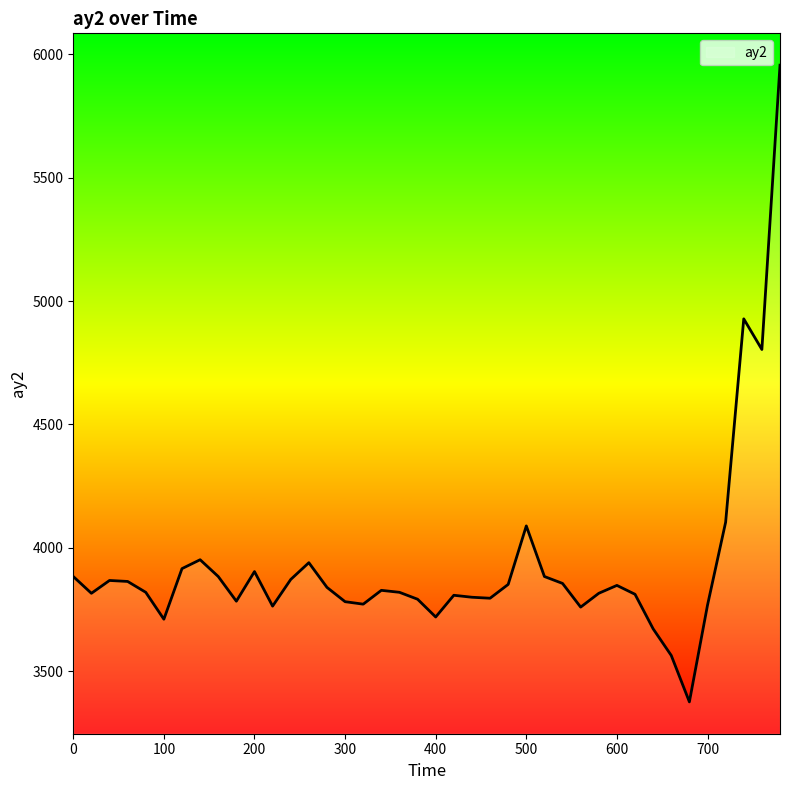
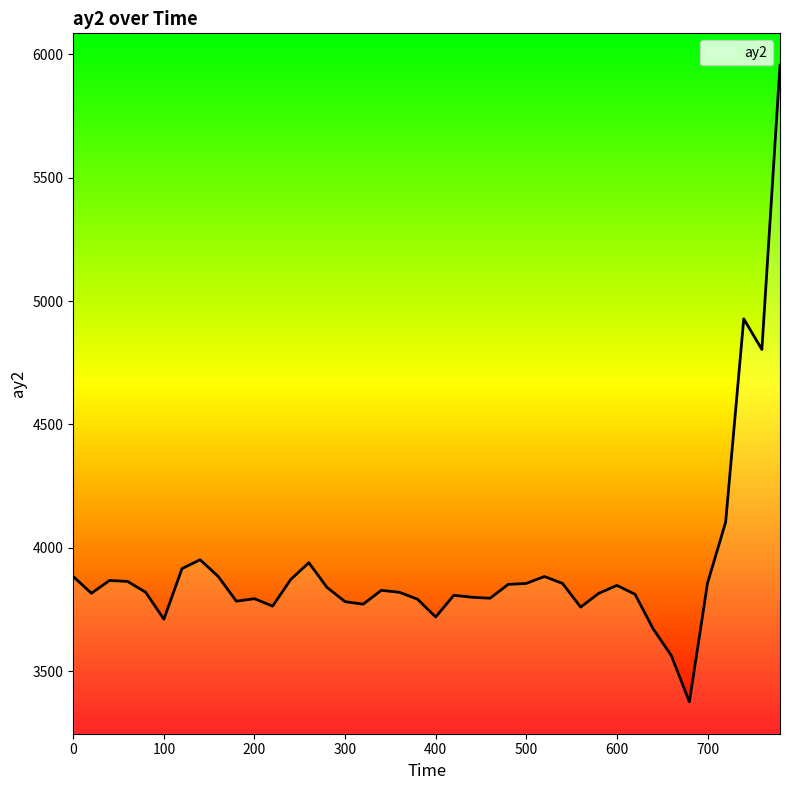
  {
    "0": 3880,
    "100": 3710,
-   "200": 3900,
+   "200": 3790,
    "300": 3780,
    "400": 3720,
-   "500": 4090,
+   "500": 3860,
    "600": 3850,
-   "700": 3770
+   "700": 3860
  }
